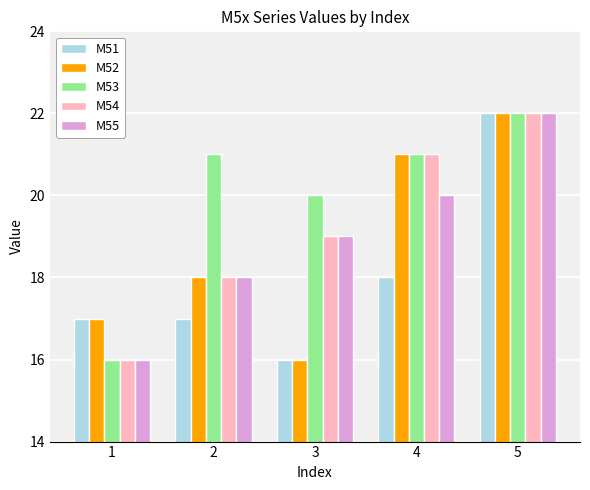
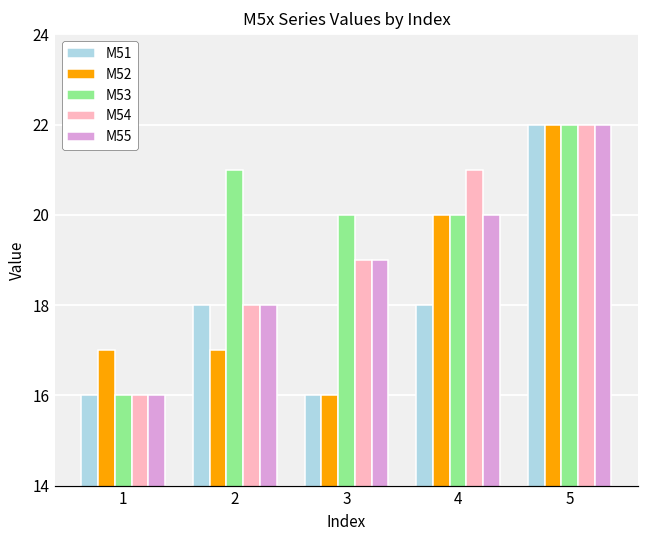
  {
    "M51": {
-     "1": 17,
-     "2": 17,
+     "1": 16,
+     "2": 18,
      "3": 16,
      "4": 18,
      "5": 22
    },
    "M52": {
      "1": 17,
-     "2": 18,
+     "2": 17,
      "3": 16,
-     "4": 21,
+     "4": 20,
      "5": 22
    },
    "M53": {
      "1": 16,
      "2": 21,
      "3": 20,
-     "4": 21,
+     "4": 20,
      "5": 22
    }
  }
